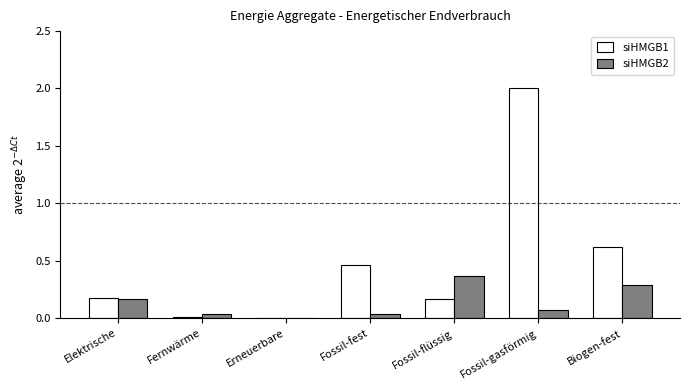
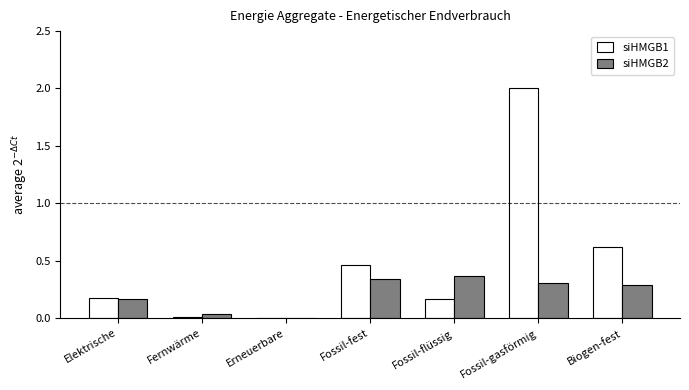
  {
    "siHMGB1": {
      "Elektrische": 0.17,
      "Erneuerbare": 0.00,
      "Fossil-fest": 0.47,
      "Fossil-flüssig": 0.16,
      "Fossil-gasförmig": 2.00,
      "Biogen-fest": 0.62
    },
    "siHMGB2": {
      "Elektrische": 0.17,
      "Fernwärme": 0.04,
      "Erneuerbare": 0.00,
-     "Fossil-fest": 0.03,
+     "Fossil-fest": 0.34,
      "Fossil-flüssig": 0.36,
-     "Fossil-gasförmig": 0.07,
+     "Fossil-gasförmig": 0.30,
      "Biogen-fest": 0.29
    }
  }
